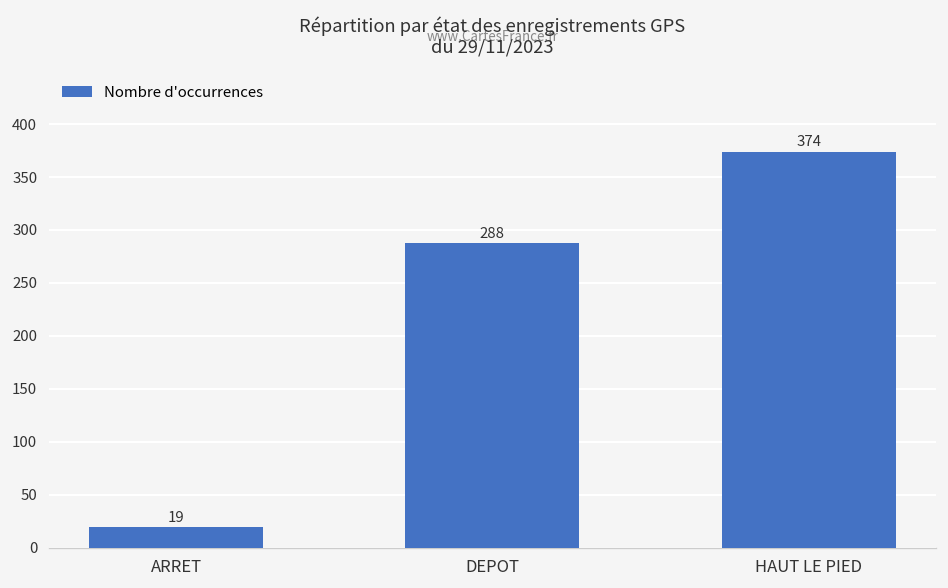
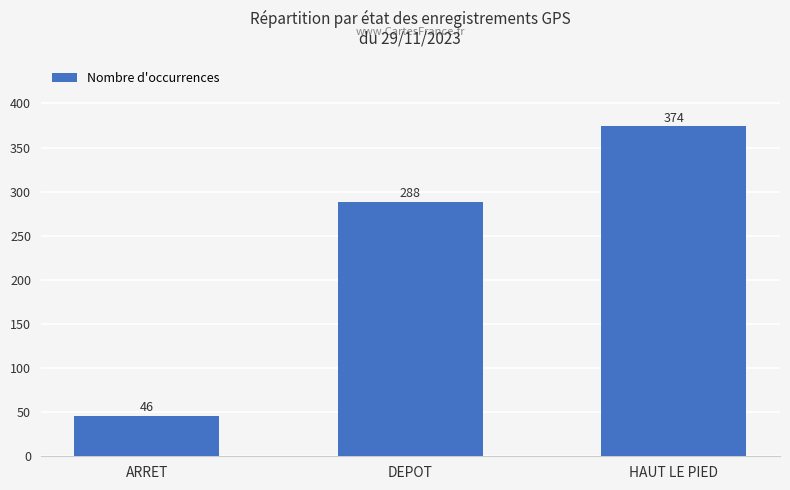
  {
-   "ARRET": 19,
+   "ARRET": 46,
    "DEPOT": 288,
    "HAUT LE PIED": 374
  }
